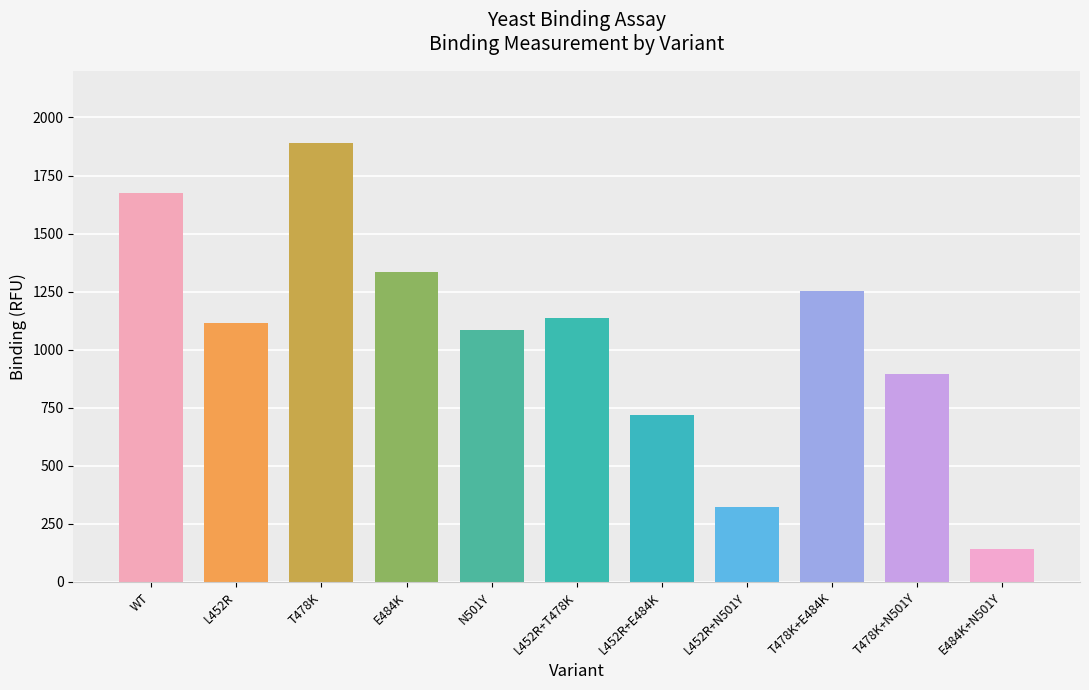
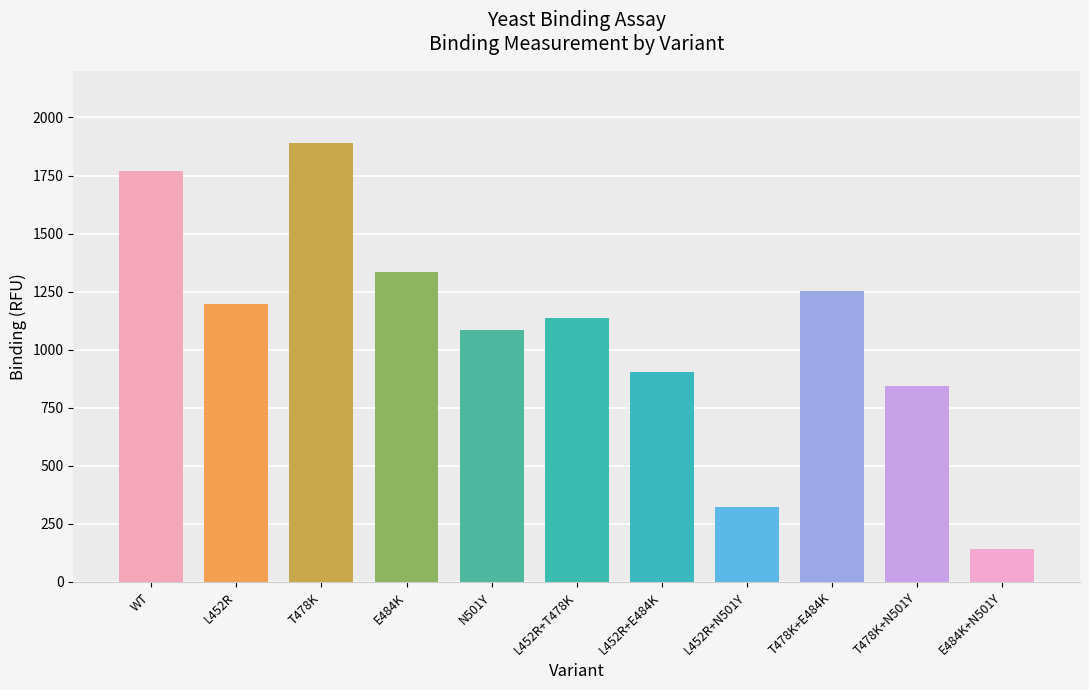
  {
-   "WT": 1670,
-   "L452R": 1110,
+   "WT": 1770,
+   "L452R": 1200,
    "T478K": 1890,
    "E484K": 1330,
    "N501Y": 1090,
    "L452R+T478K": 1130,
-   "L452R+E484K": 720,
+   "L452R+E484K": 900,
    "L452R+N501Y": 320,
    "T478K+E484K": 1250,
-   "T478K+N501Y": 900,
+   "T478K+N501Y": 840,
    "E484K+N501Y": 140
  }
